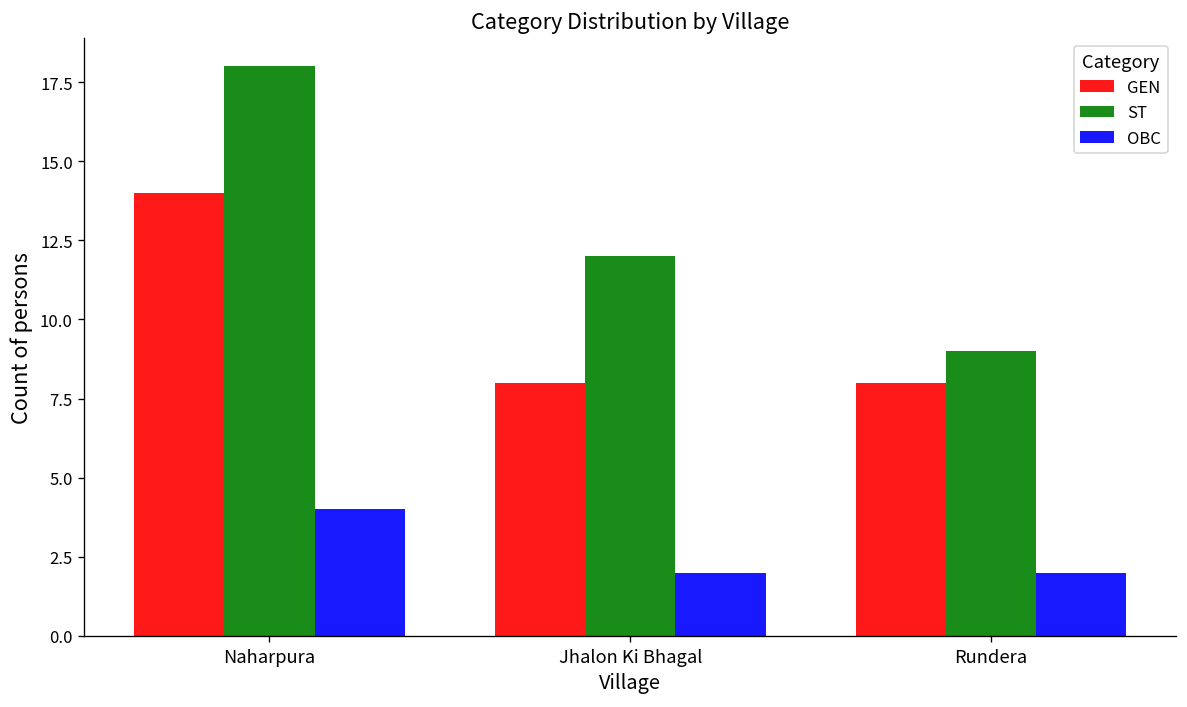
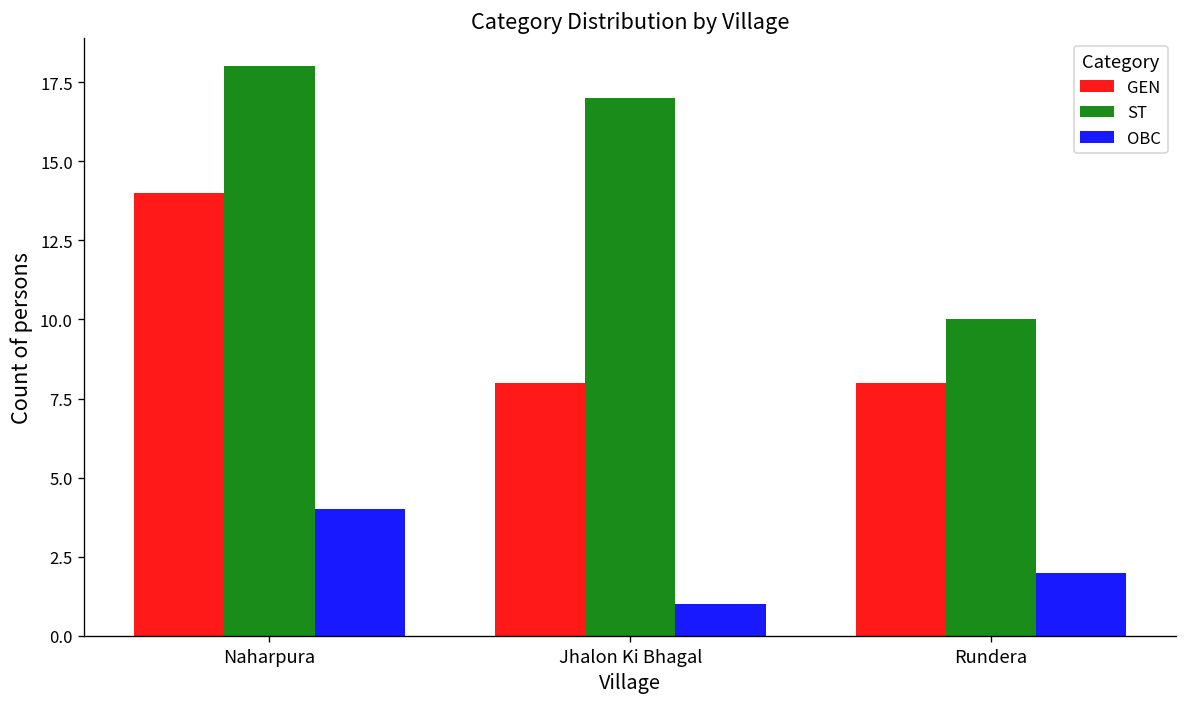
  {
    "GEN": {
      "Naharpura": 14,
      "Jhalon Ki Bhagal": 8,
      "Rundera": 8
    },
    "ST": {
      "Naharpura": 18,
-     "Jhalon Ki Bhagal": 12,
-     "Rundera": 9
+     "Jhalon Ki Bhagal": 17,
+     "Rundera": 10
    },
    "OBC": {
      "Naharpura": 4,
-     "Jhalon Ki Bhagal": 2,
+     "Jhalon Ki Bhagal": 1,
      "Rundera": 2
    }
  }
